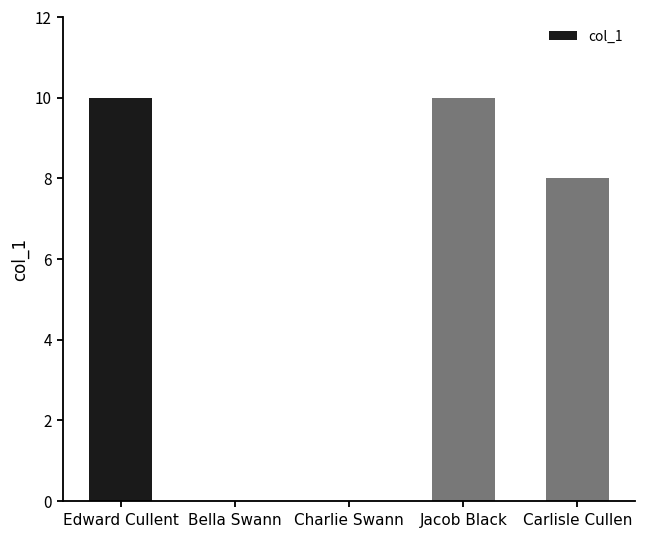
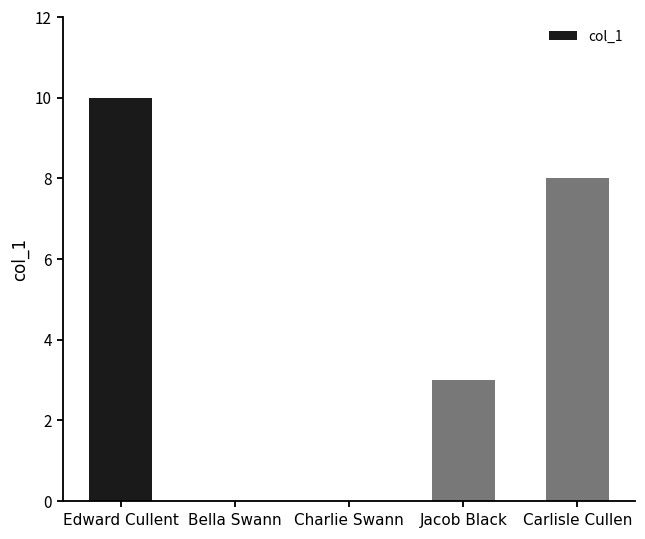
  {
    "Edward Cullent": 10,
    "Bella Swann": 0,
    "Charlie Swann": 0,
-   "Jacob Black": 10,
+   "Jacob Black": 3,
    "Carlisle Cullen": 8
  }
